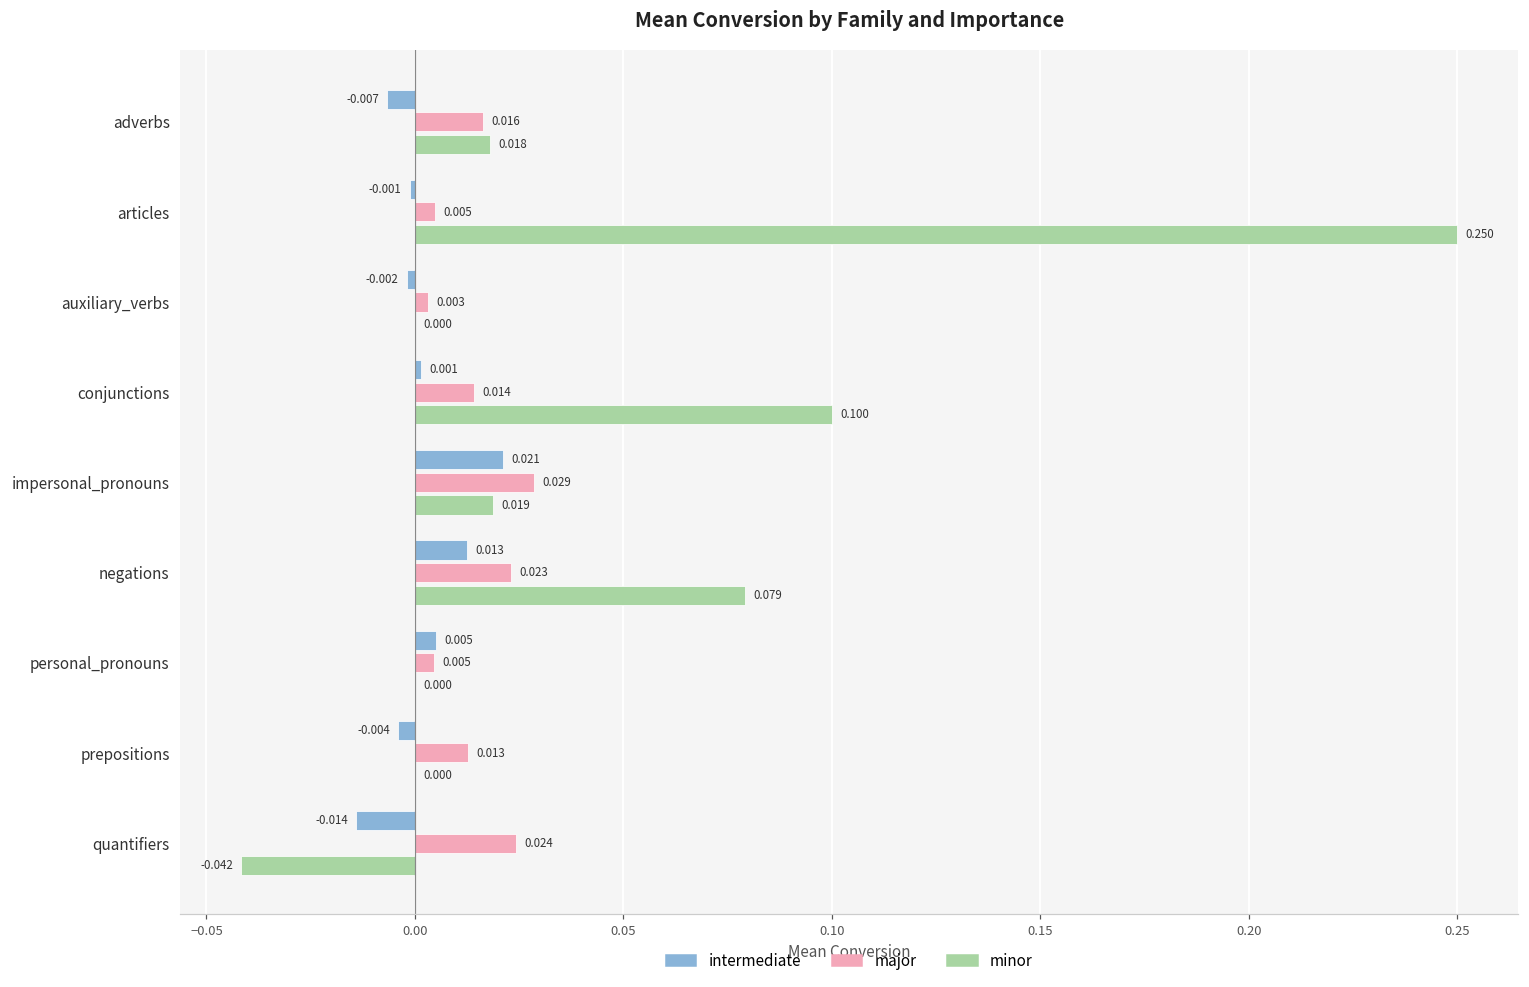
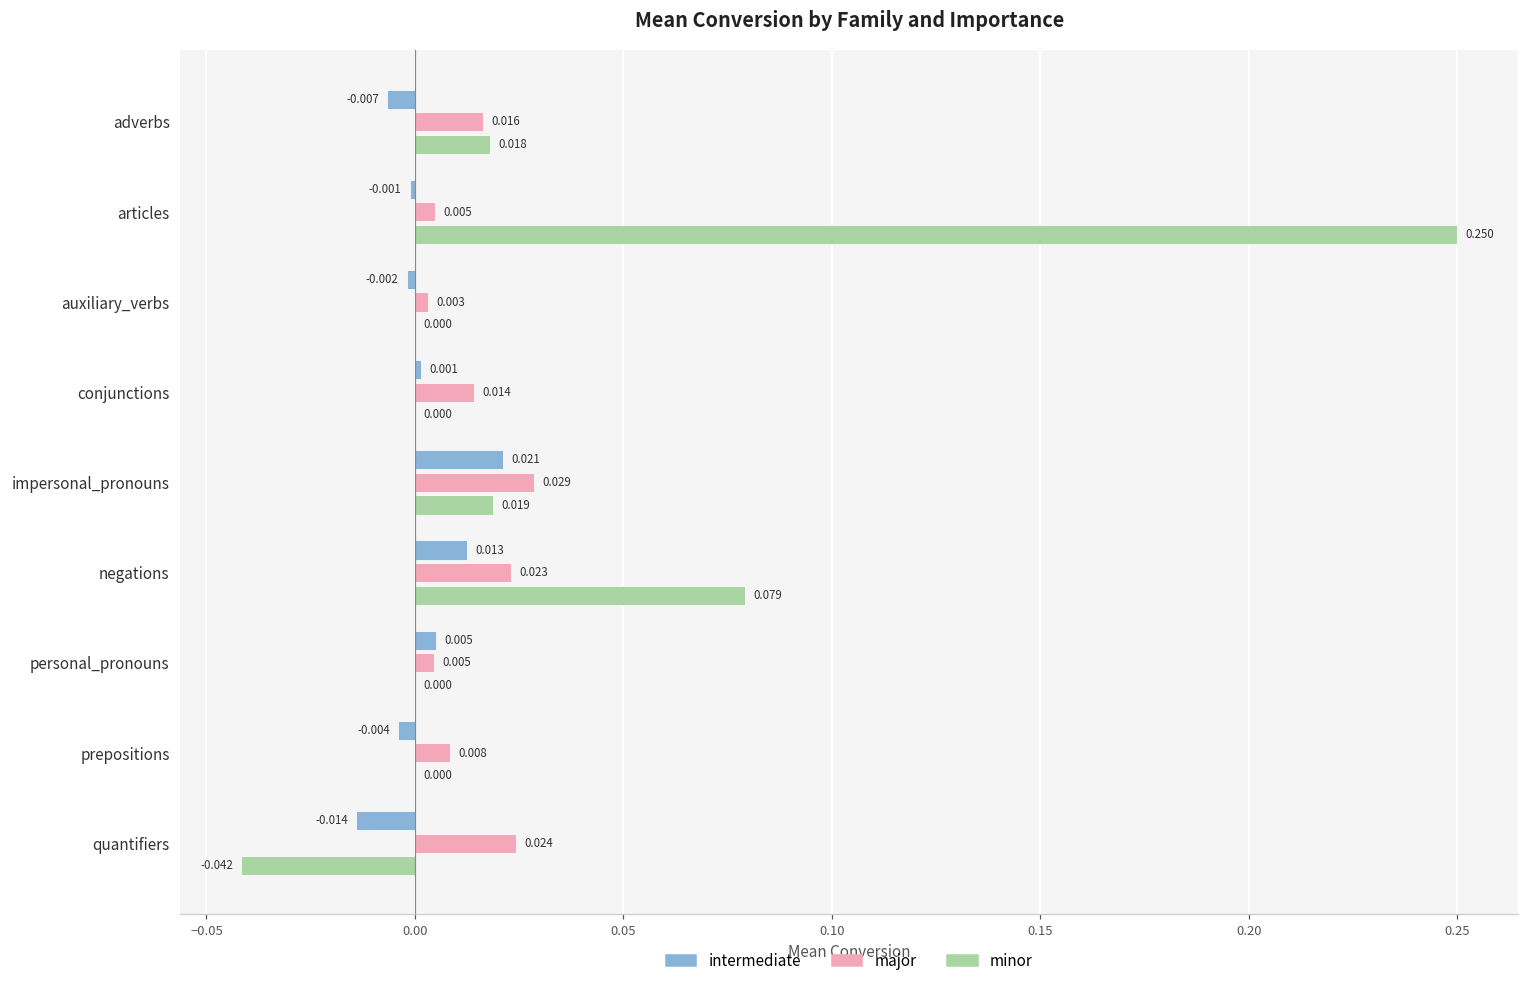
  {
    "intermediate": {
      "adverbs": -0.007,
      "articles": -0.001,
      "auxiliary_verbs": -0.002,
      "conjunctions": 0.001,
      "impersonal_pronouns": 0.021,
      "negations": 0.013,
      "personal_pronouns": 0.005,
      "prepositions": -0.004,
      "quantifiers": -0.014
    },
    "major": {
      "adverbs": 0.016,
      "articles": 0.005,
      "auxiliary_verbs": 0.003,
      "conjunctions": 0.014,
      "impersonal_pronouns": 0.029,
      "negations": 0.023,
      "personal_pronouns": 0.005,
-     "prepositions": 0.013,
+     "prepositions": 0.008,
      "quantifiers": 0.024
    },
    "minor": {
      "adverbs": 0.018,
      "articles": 0.250,
      "auxiliary_verbs": 0.000,
-     "conjunctions": 0.100,
+     "conjunctions": 0.000,
      "impersonal_pronouns": 0.019,
      "negations": 0.079,
      "personal_pronouns": 0.000,
      "prepositions": 0.000,
      "quantifiers": -0.042
    }
  }
